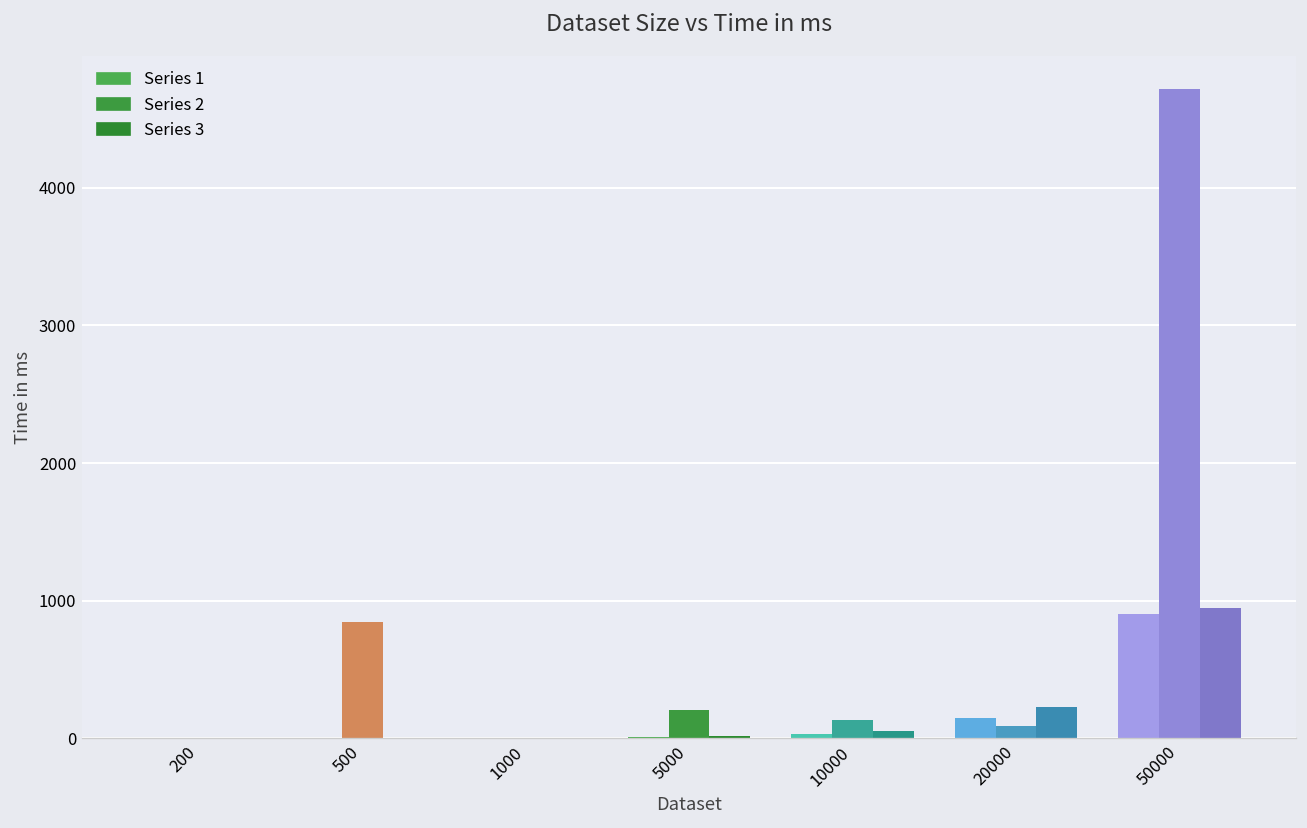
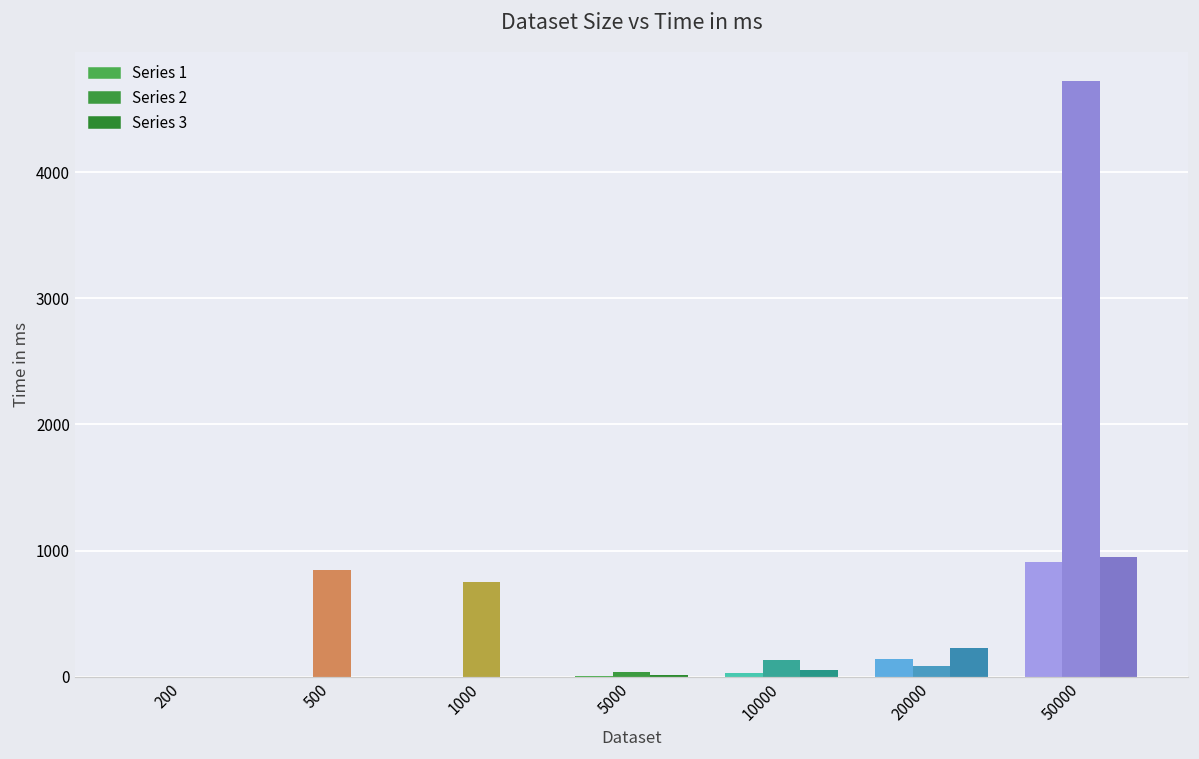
  {
    "200": 0,
    "500": 850,
-   "1000": 0,
-   "5000": 200,
+   "1000": 750,
+   "5000": 40,
    "10000": 140,
    "20000": 90,
    "50000": 4720
  }
